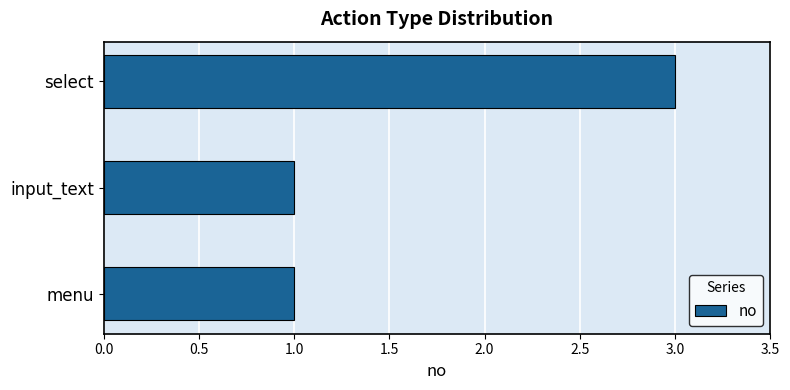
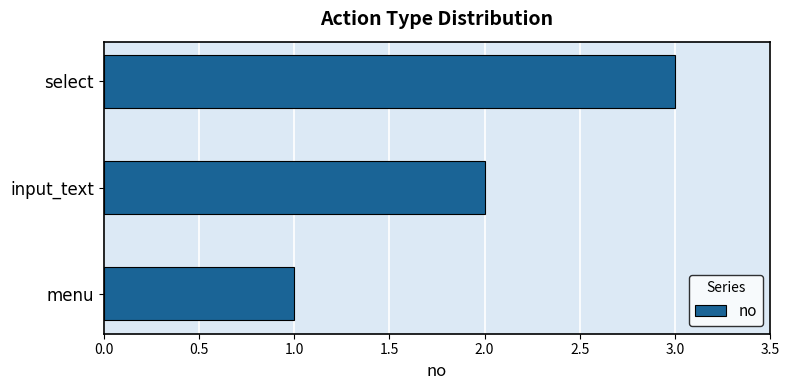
  {
    "select": 3,
-   "input_text": 1,
+   "input_text": 2,
    "menu": 1
  }
